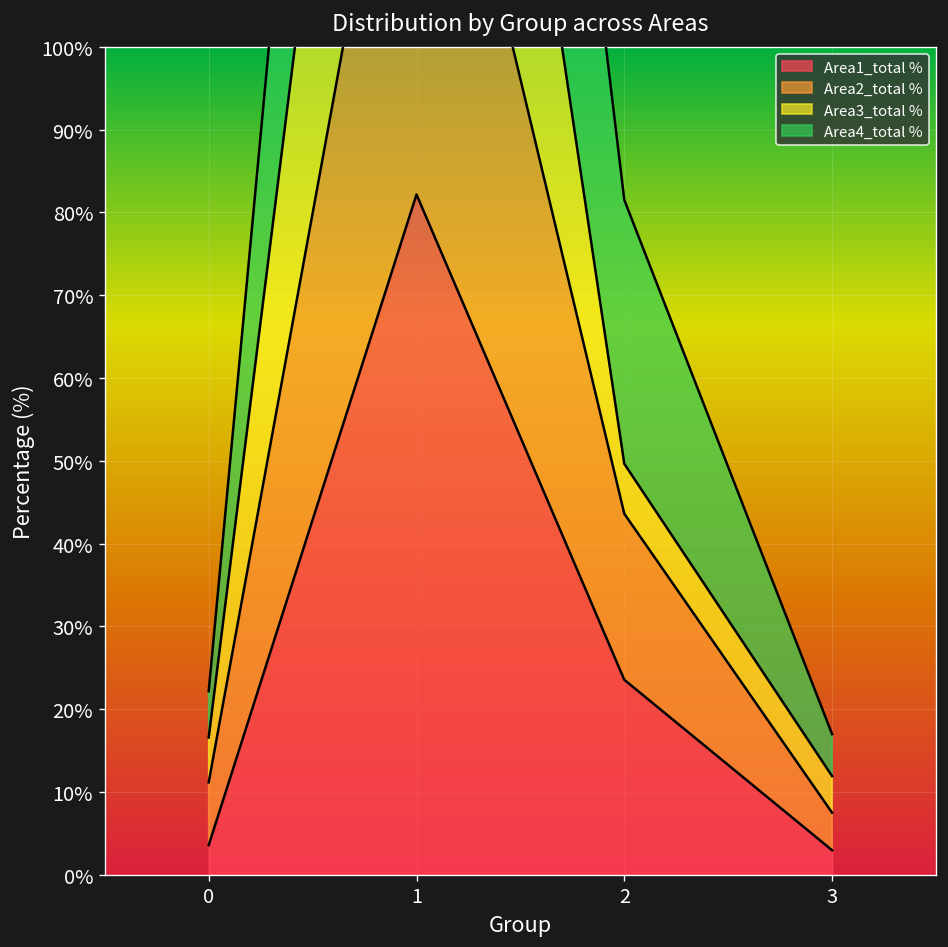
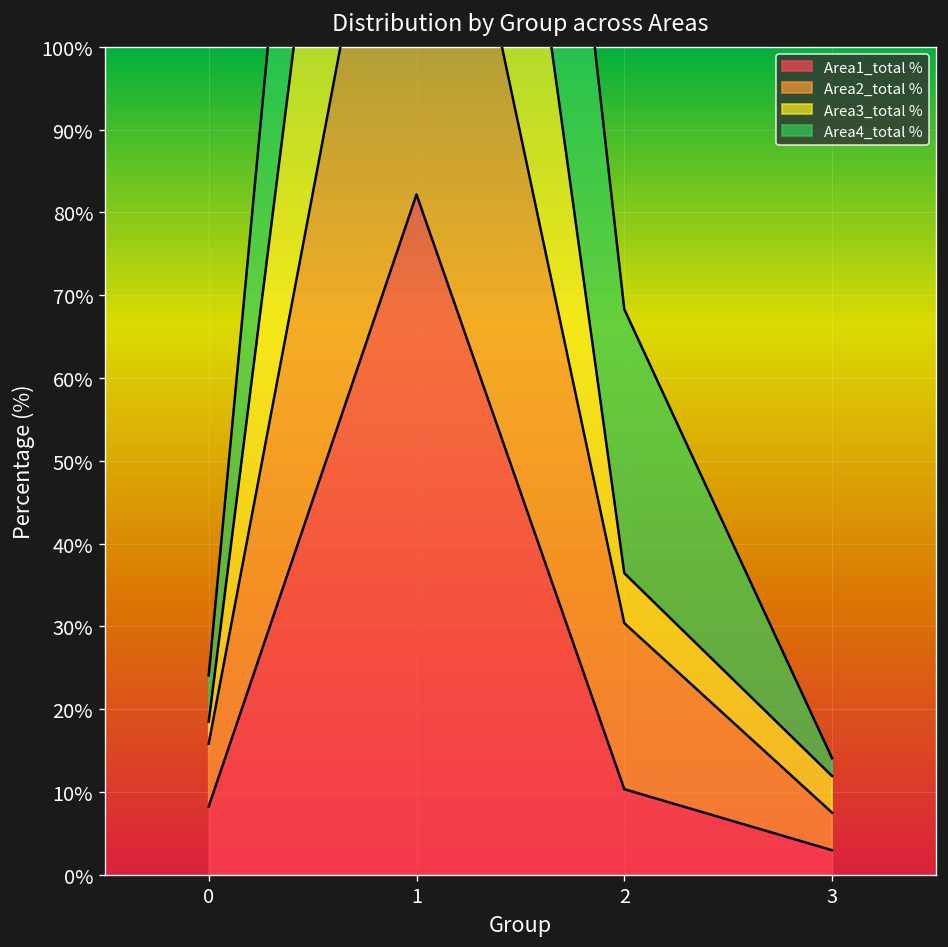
  {
    "Area1_total %": {
-     "0": "4%",
+     "0": "8%",
      "1": "82%",
-     "2": "24%",
+     "2": "10%",
      "3": "3%"
    },
    "Area2_total %": {
      "0": "8%",
      "2": "20%",
      "3": "5%"
    },
    "Area3_total %": {
-     "0": "5%",
+     "0": "3%",
      "2": "6%",
      "3": "4%"
    },
    "Area4_total %": {
      "0": "6%",
      "2": "32%",
-     "3": "5%"
+     "3": "2%"
    }
  }
